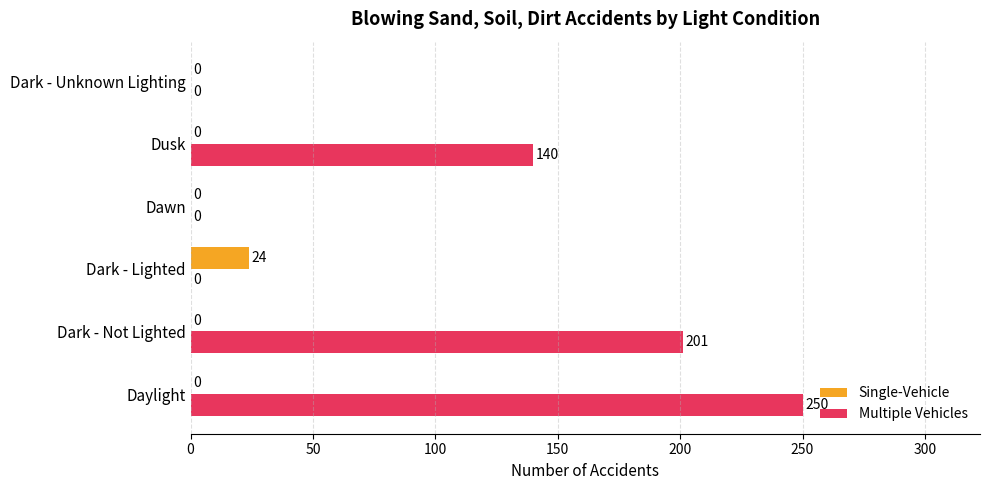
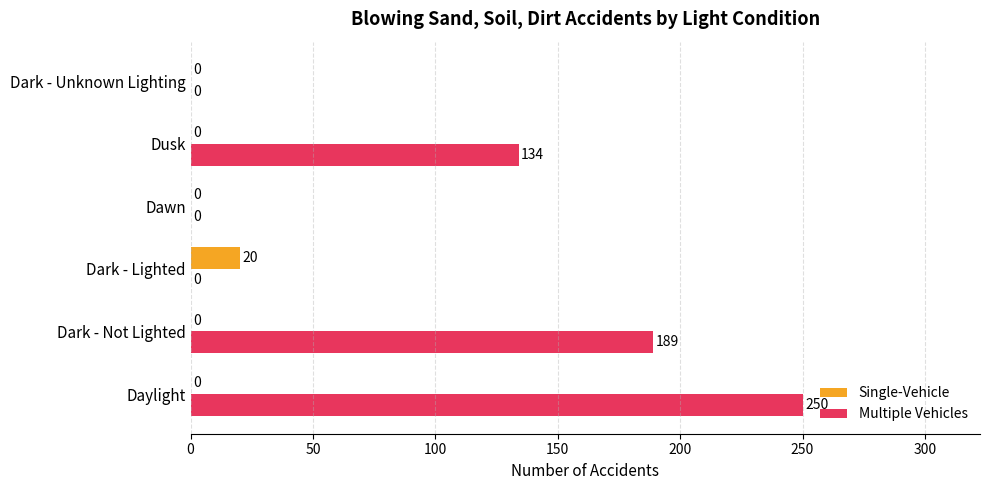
  {
    "Single-Vehicle": {
      "Dark - Unknown Lighting": 0,
      "Dusk": 0,
      "Dawn": 0,
-     "Dark - Lighted": 24,
+     "Dark - Lighted": 20,
      "Dark - Not Lighted": 0,
      "Daylight": 0
    },
    "Multiple Vehicles": {
      "Dark - Unknown Lighting": 0,
-     "Dusk": 140,
+     "Dusk": 134,
      "Dawn": 0,
      "Dark - Lighted": 0,
-     "Dark - Not Lighted": 201,
+     "Dark - Not Lighted": 189,
      "Daylight": 250
    }
  }
